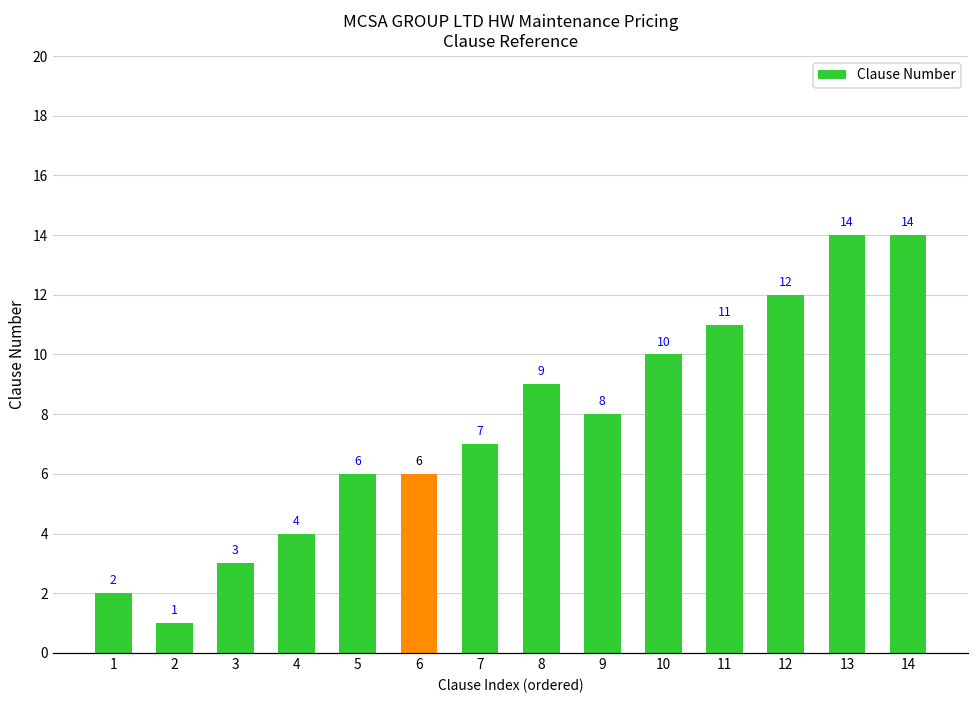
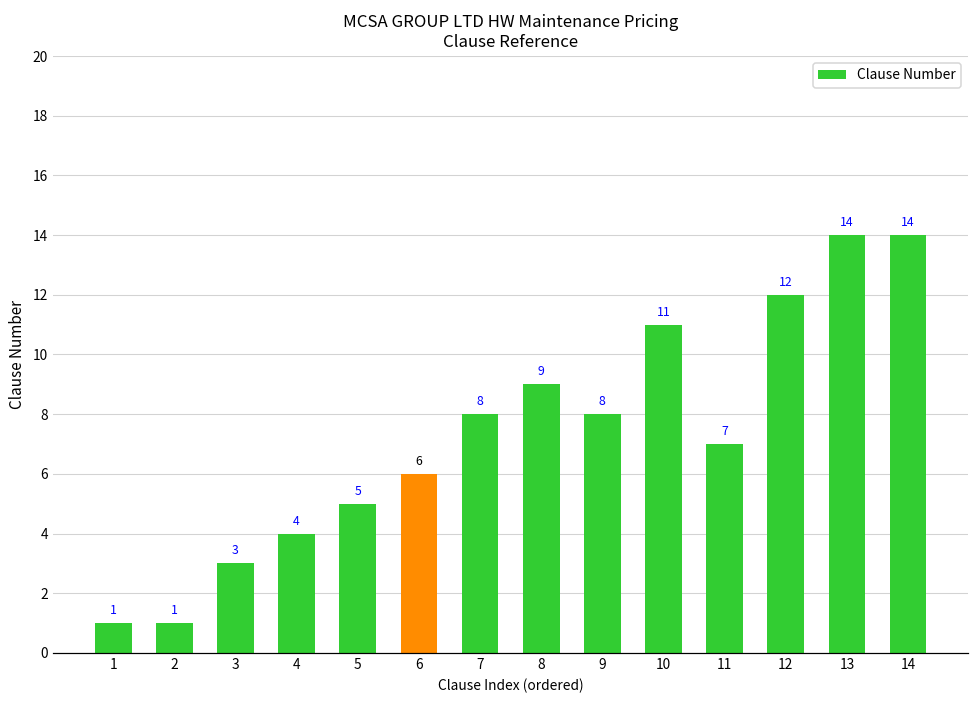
  {
-   "1": 2,
+   "1": 1,
    "2": 1,
    "3": 3,
    "4": 4,
-   "5": 6,
+   "5": 5,
    "6": 6,
-   "7": 7,
+   "7": 8,
    "8": 9,
    "9": 8,
-   "10": 10,
-   "11": 11,
+   "10": 11,
+   "11": 7,
    "12": 12,
    "13": 14,
    "14": 14
  }
